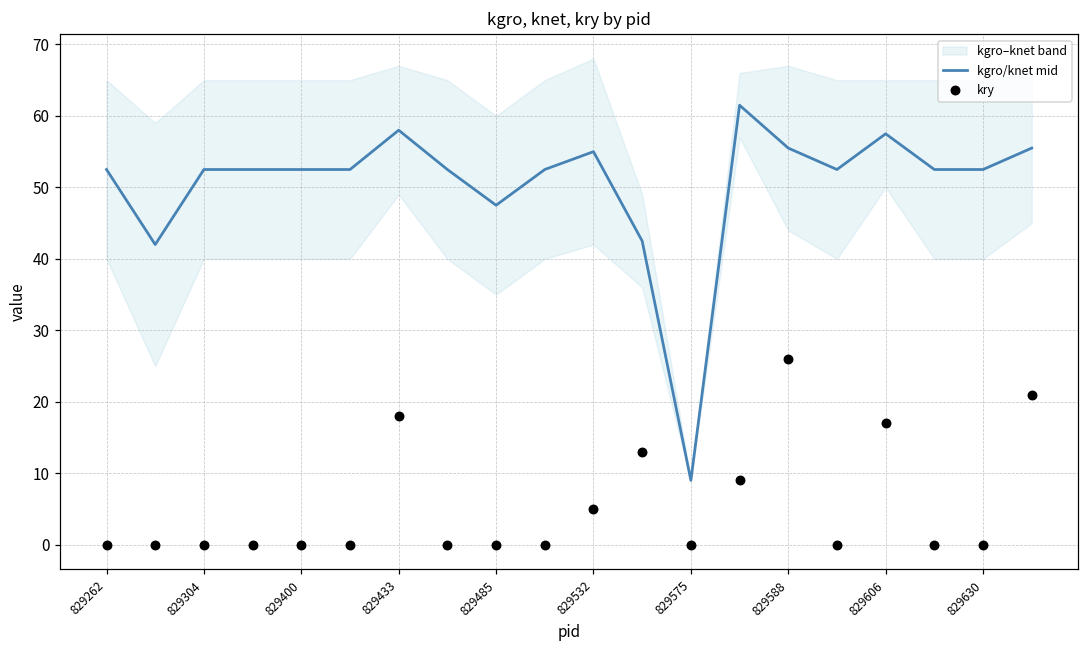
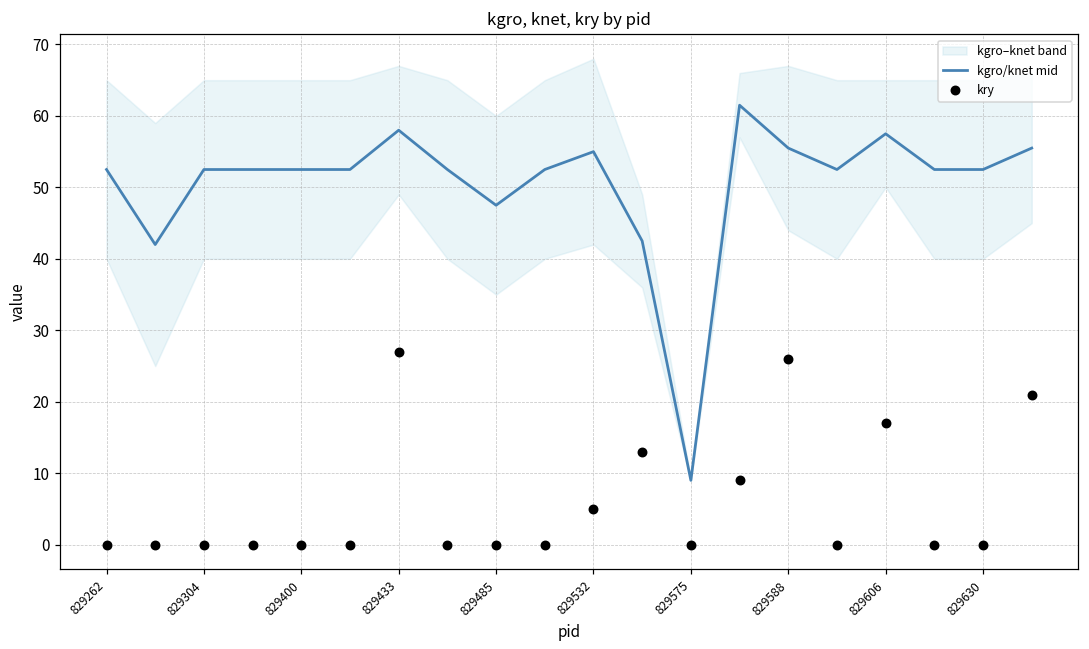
  {
    "kgro/knet mid": {
      "829262": 53,
      "829304": 53,
      "829400": 53,
      "829433": 58,
      "829485": 48,
      "829532": 55,
      "829588": 56,
      "829606": 58,
      "829630": 53
    },
    "kry": {
-     "829433": 18
+     "829433": 27
    }
  }
